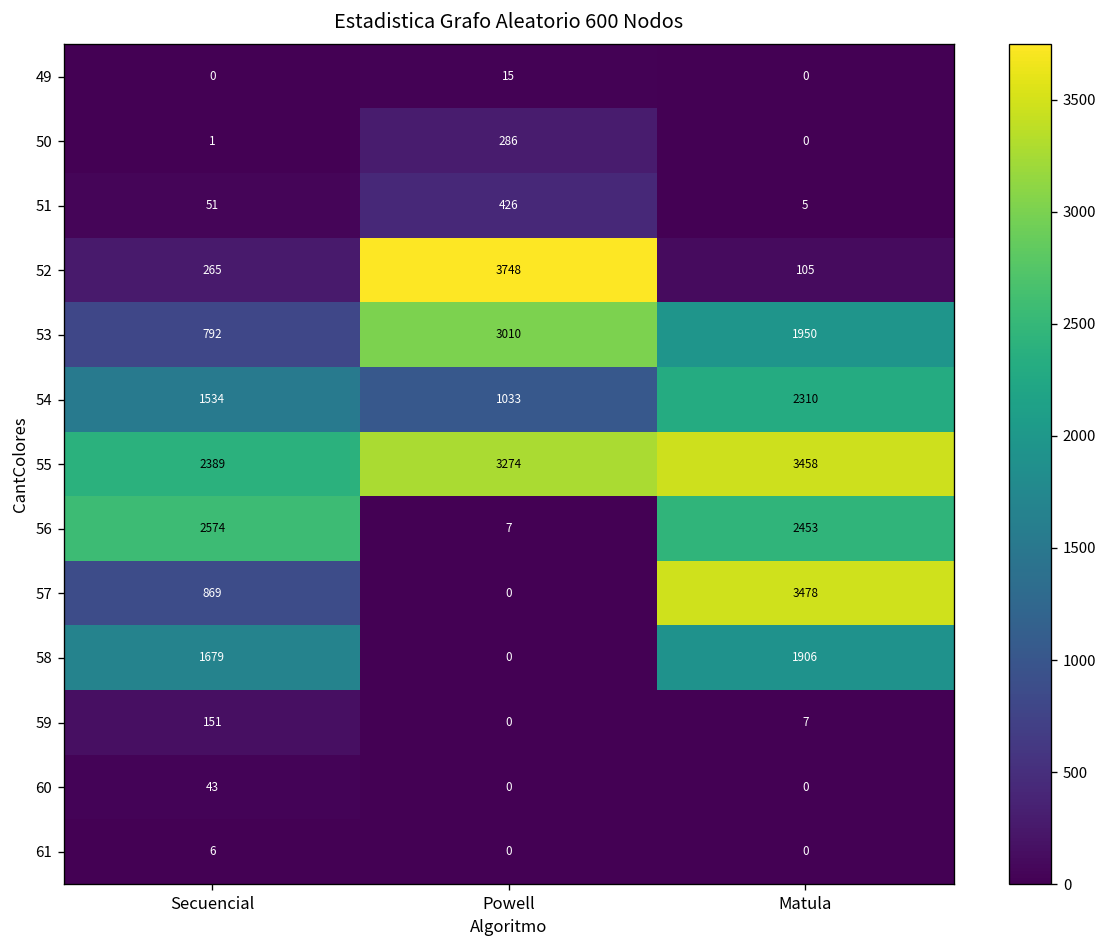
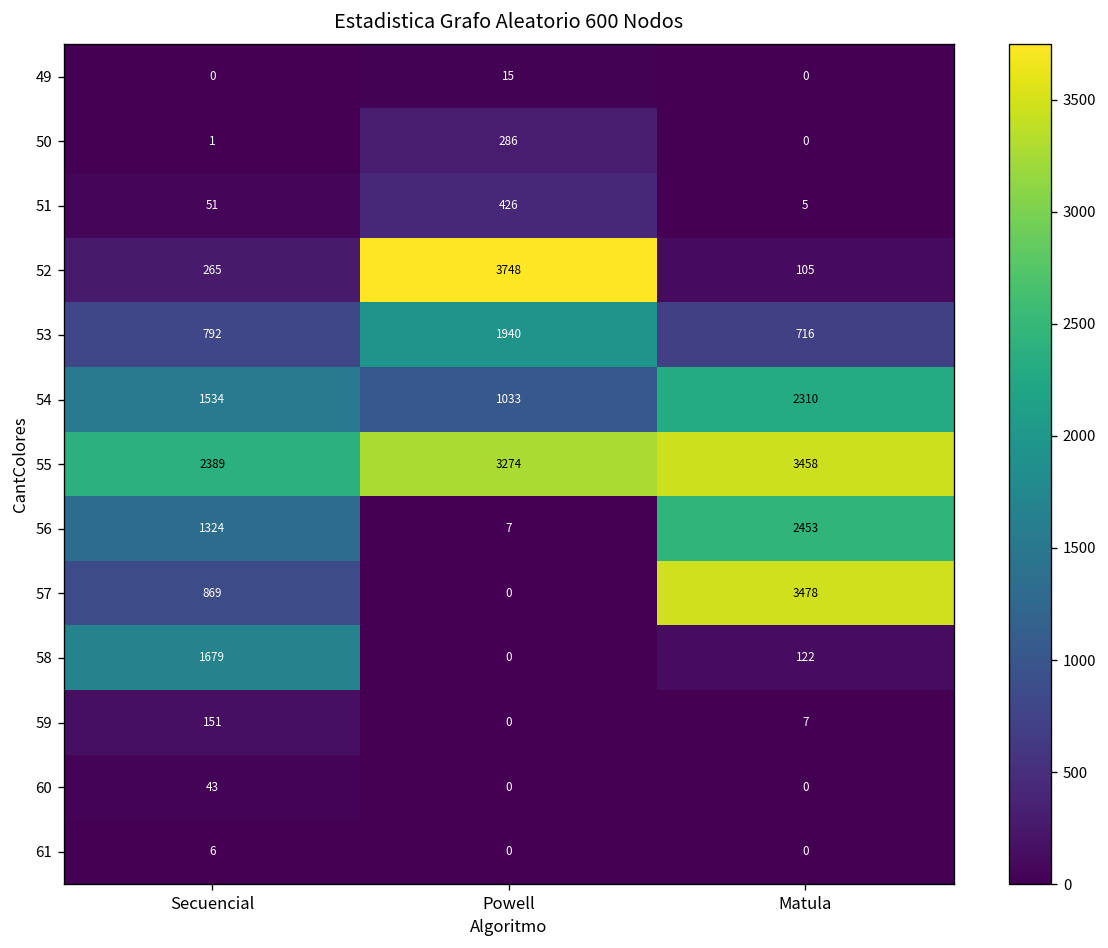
  {
    "49": {
      "Secuencial": 0,
      "Powell": 15,
      "Matula": 0
    },
    "50": {
      "Secuencial": 1,
      "Powell": 286,
      "Matula": 0
    },
    "51": {
      "Secuencial": 51,
      "Powell": 426,
      "Matula": 5
    },
    "52": {
      "Secuencial": 265,
      "Powell": 3748,
      "Matula": 105
    },
    "53": {
      "Secuencial": 792,
-     "Powell": 3010,
-     "Matula": 1950
+     "Powell": 1940,
+     "Matula": 716
    },
    "54": {
      "Secuencial": 1534,
      "Powell": 1033,
      "Matula": 2310
    },
    "55": {
      "Secuencial": 2389,
      "Powell": 3274,
      "Matula": 3458
    },
    "56": {
-     "Secuencial": 2574,
+     "Secuencial": 1324,
      "Powell": 7,
      "Matula": 2453
    },
    "57": {
      "Secuencial": 869,
      "Powell": 0,
      "Matula": 3478
    },
    "58": {
      "Secuencial": 1679,
      "Powell": 0,
-     "Matula": 1906
+     "Matula": 122
    },
    "59": {
      "Secuencial": 151,
      "Powell": 0,
      "Matula": 7
    },
    "60": {
      "Secuencial": 43,
      "Powell": 0,
      "Matula": 0
    },
    "61": {
      "Secuencial": 6,
      "Powell": 0,
      "Matula": 0
    }
  }
